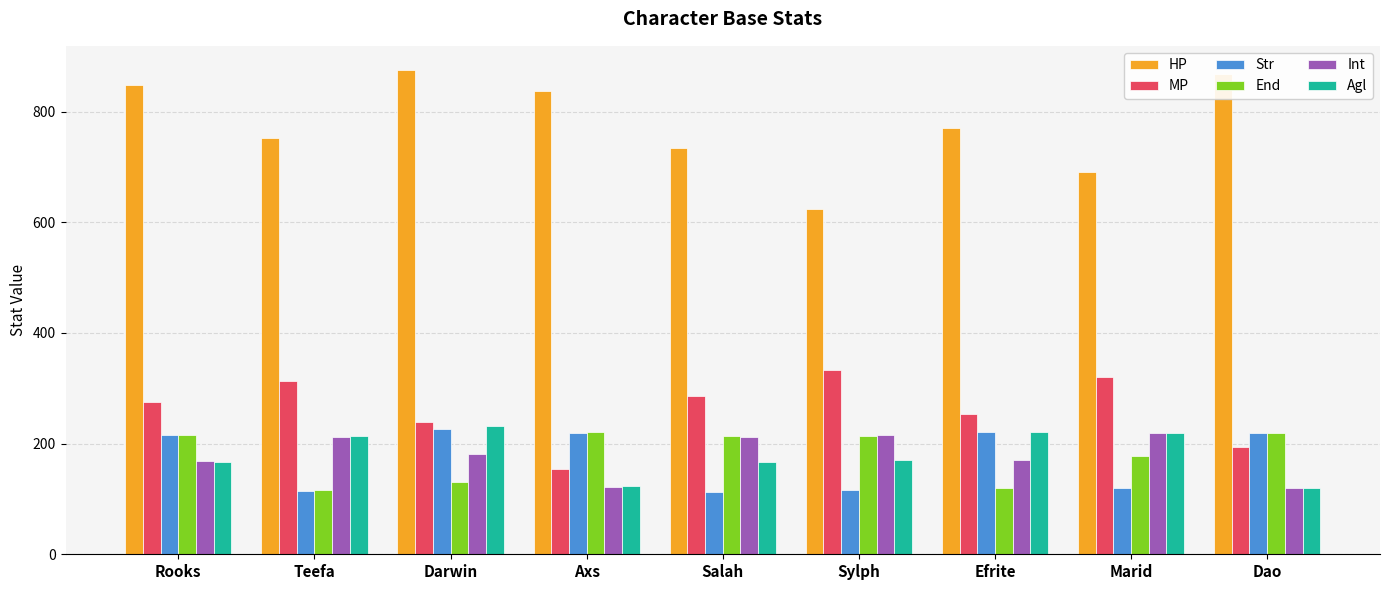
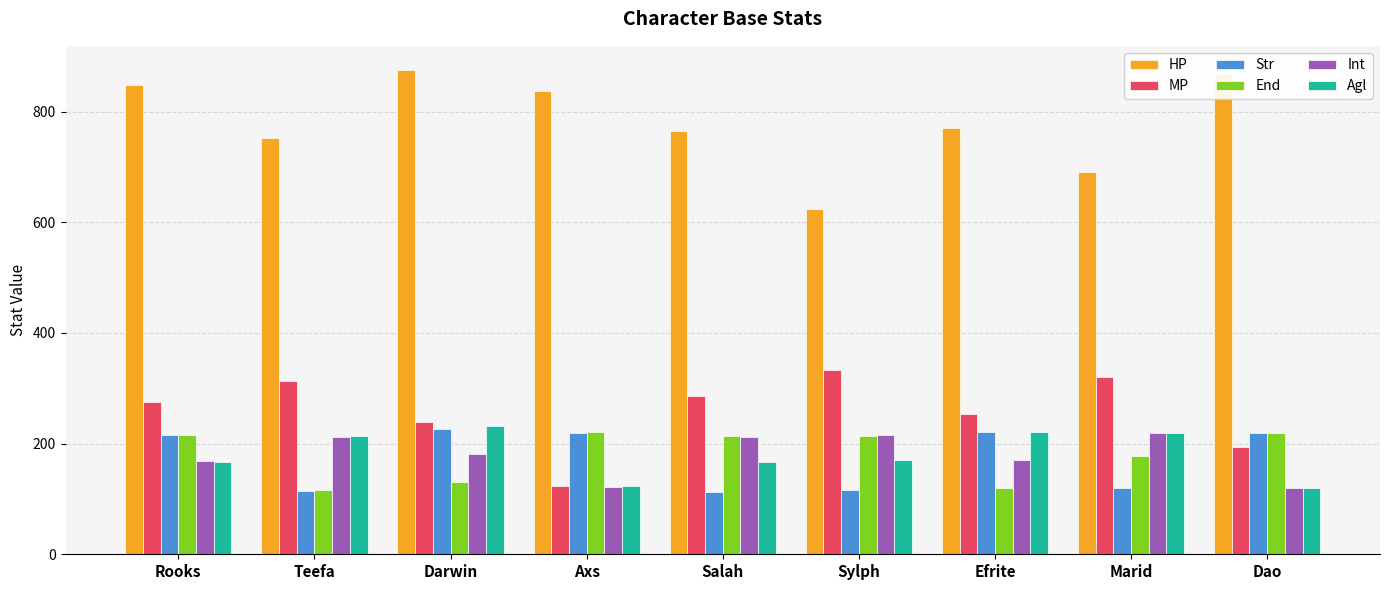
  {
    "HP": {
      "Rooks": 850,
      "Teefa": 750,
      "Darwin": 880,
      "Axs": 840,
-     "Salah": 740,
+     "Salah": 760,
      "Sylph": 620,
      "Efrite": 770,
      "Marid": 690
    },
    "MP": {
      "Rooks": 280,
      "Teefa": 310,
      "Darwin": 240,
-     "Axs": 150,
+     "Axs": 120,
      "Salah": 290,
      "Sylph": 330,
      "Efrite": 250,
      "Marid": 320,
      "Dao": 190
    },
    "Str": {
      "Rooks": 220,
      "Teefa": 110,
      "Darwin": 230,
      "Axs": 220,
      "Salah": 110,
      "Sylph": 120,
      "Efrite": 220,
      "Marid": 120,
      "Dao": 220
    },
    "End": {
      "Rooks": 220,
      "Teefa": 120,
      "Darwin": 130,
      "Axs": 220,
      "Salah": 210,
      "Sylph": 210,
      "Efrite": 120,
      "Marid": 180,
      "Dao": 220
    },
    "Int": {
      "Rooks": 170,
      "Teefa": 210,
      "Darwin": 180,
      "Axs": 120,
      "Salah": 210,
      "Sylph": 220,
      "Efrite": 170,
      "Marid": 220,
      "Dao": 120
    },
    "Agl": {
      "Rooks": 170,
      "Teefa": 210,
      "Darwin": 230,
      "Axs": 120,
      "Salah": 170,
      "Sylph": 170,
      "Efrite": 220,
      "Marid": 220,
      "Dao": 120
    }
  }
